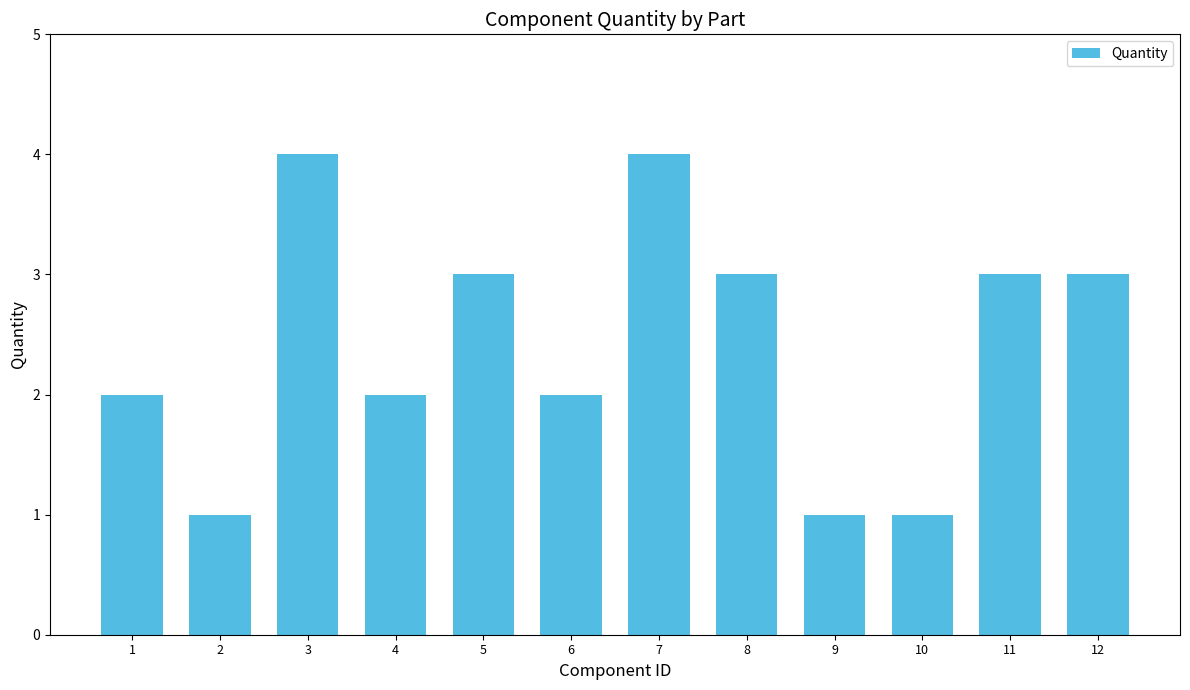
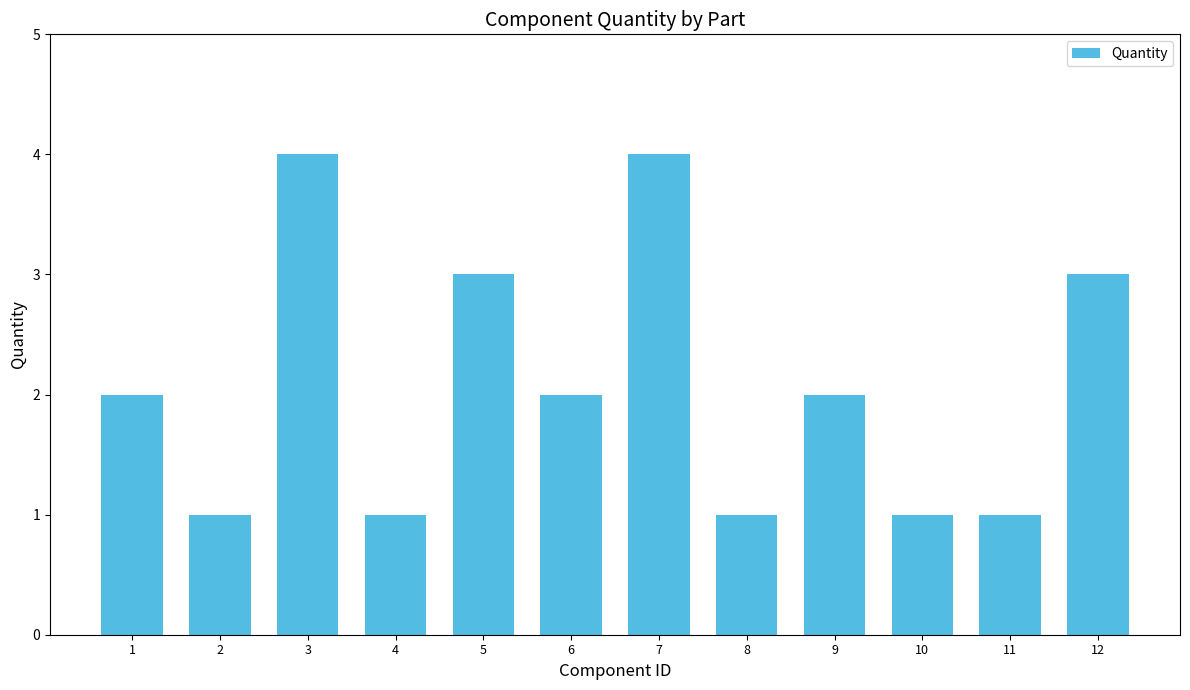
  {
    "1": 2,
    "2": 1,
    "3": 4,
-   "4": 2,
+   "4": 1,
    "5": 3,
    "6": 2,
    "7": 4,
-   "8": 3,
-   "9": 1,
+   "8": 1,
+   "9": 2,
    "10": 1,
-   "11": 3,
+   "11": 1,
    "12": 3
  }
